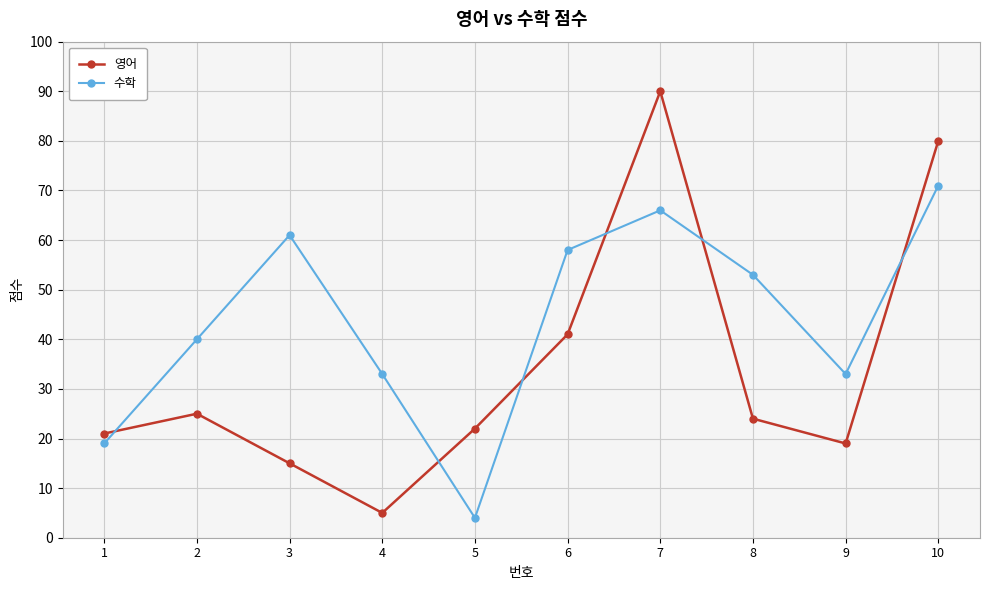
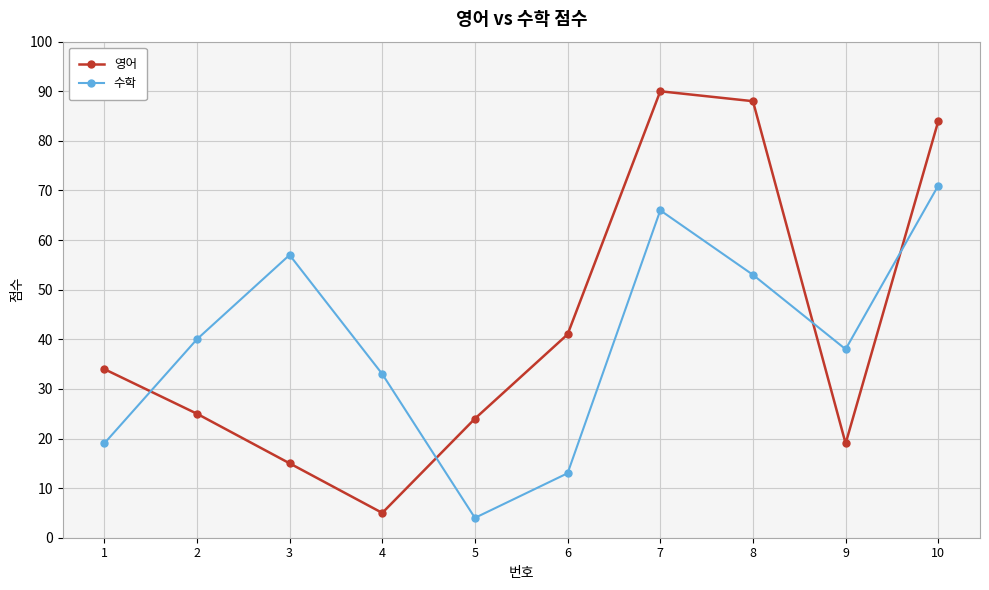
  {
    "영어": {
-     "1": 21,
+     "1": 34,
      "2": 25,
      "3": 15,
      "4": 5,
-     "5": 22,
+     "5": 24,
      "6": 41,
      "7": 90,
-     "8": 24,
+     "8": 88,
      "9": 19,
-     "10": 80
+     "10": 84
    },
    "수학": {
      "1": 19,
      "2": 40,
-     "3": 61,
+     "3": 57,
      "4": 33,
      "5": 4,
-     "6": 58,
+     "6": 13,
      "7": 66,
      "8": 53,
-     "9": 33,
+     "9": 38,
      "10": 71
    }
  }
